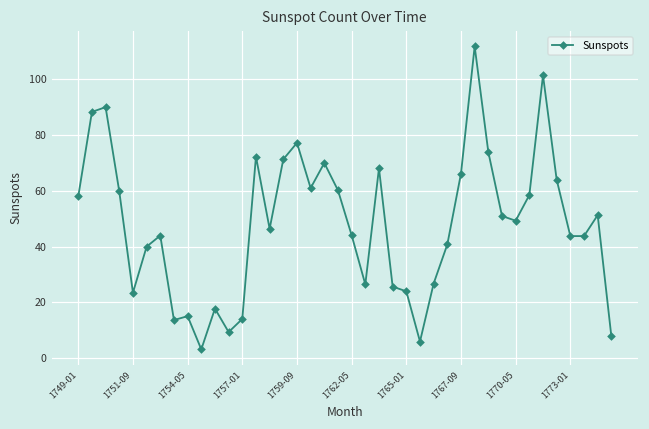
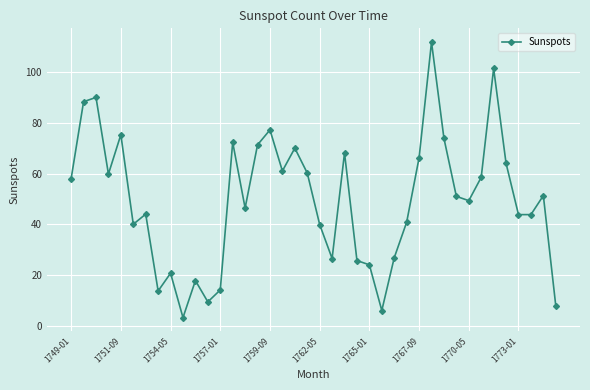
  {
    "1749-01": 58,
-   "1751-09": 24,
-   "1754-05": 15,
+   "1751-09": 75,
+   "1754-05": 21,
    "1757-01": 14,
    "1759-09": 77,
-   "1762-05": 44,
+   "1762-05": 40,
    "1765-01": 24,
    "1767-09": 66,
    "1770-05": 49,
    "1773-01": 44
  }
